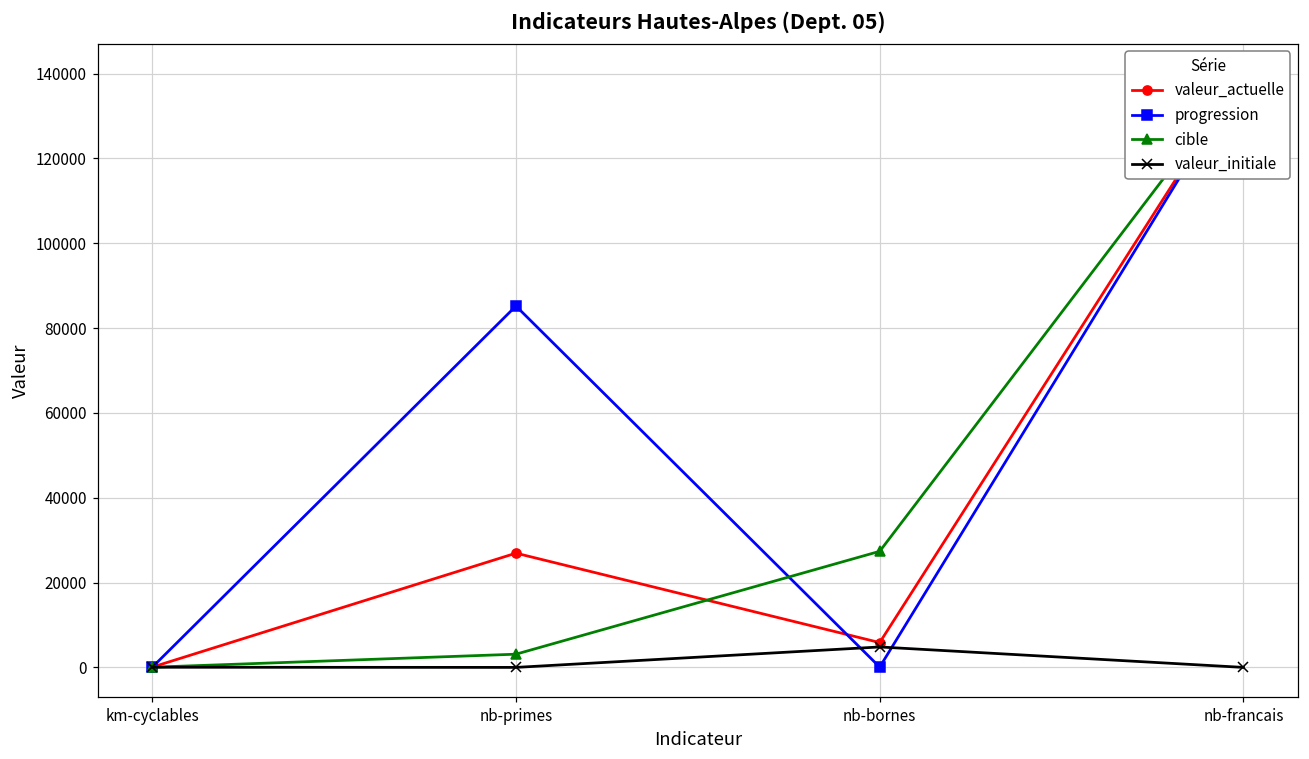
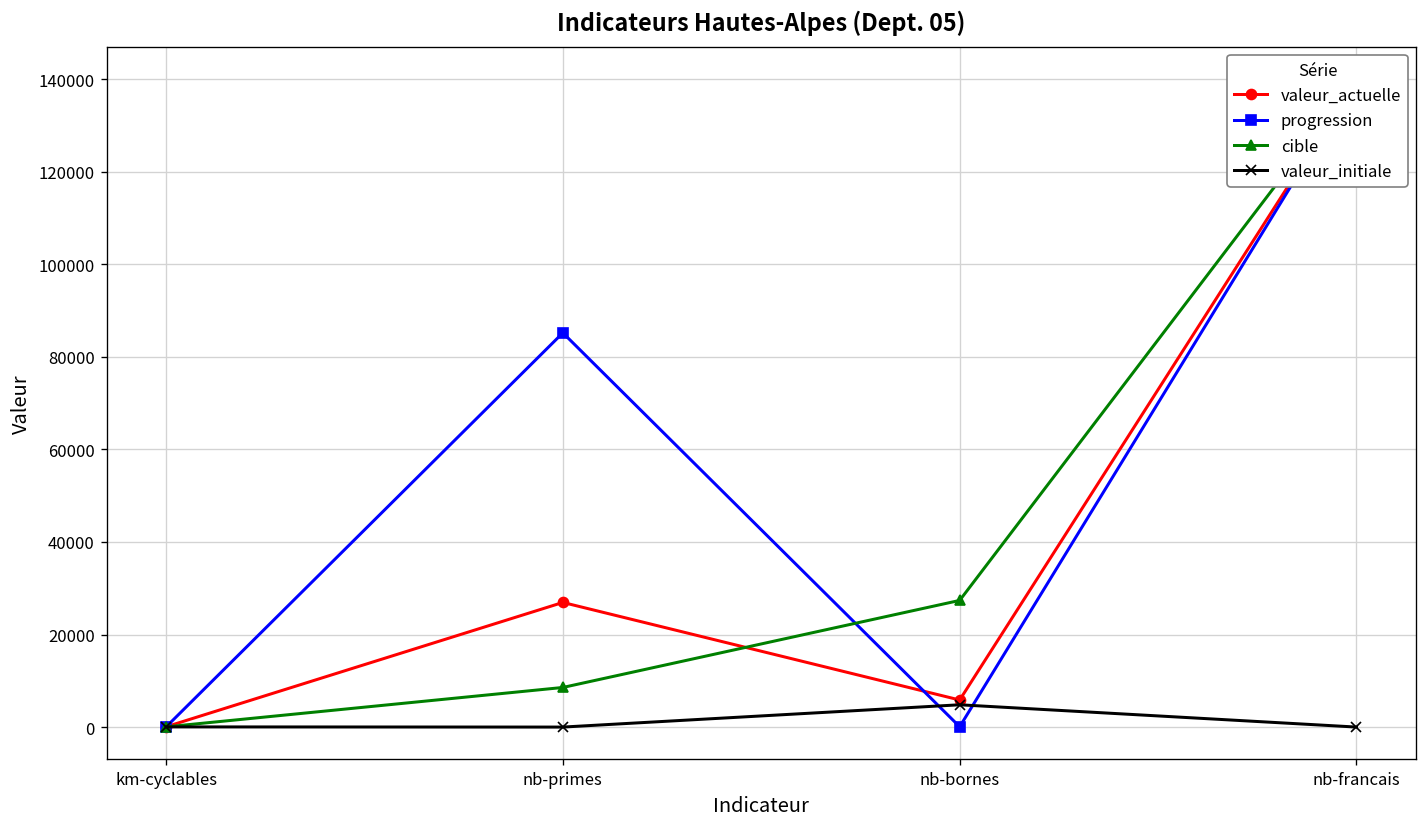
  {
    "valeur_actuelle": {
      "nb-primes": 27000,
      "nb-bornes": 6000
    },
    "progression": {
      "nb-primes": 85000,
      "nb-bornes": 0
    },
    "cible": {
-     "nb-primes": 3000,
+     "nb-primes": 9000,
      "nb-bornes": 27000
    },
    "valeur_initiale": {
      "nb-primes": 0,
      "nb-bornes": 5000,
      "nb-francais": 0
    }
  }
